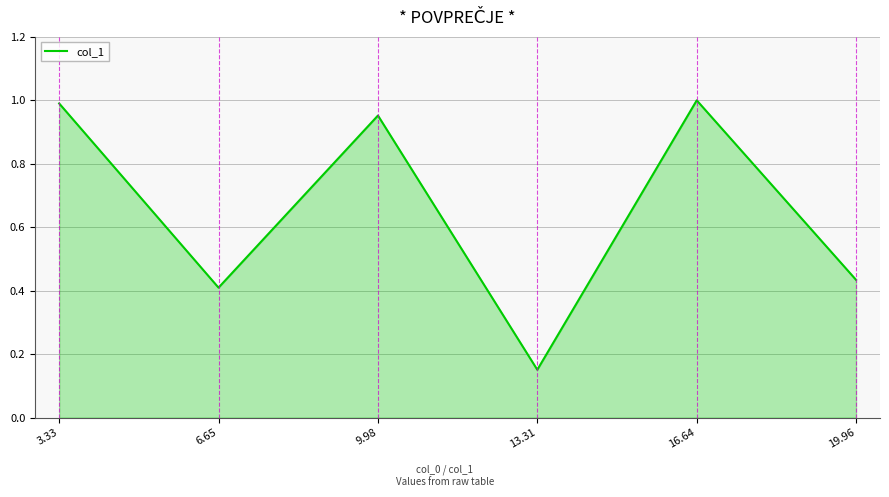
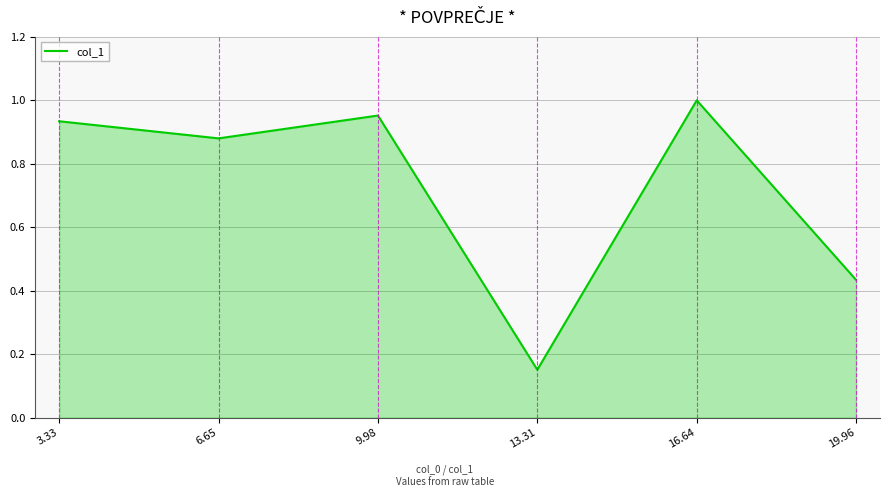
  {
-   "3.33": 0.99,
-   "6.65": 0.41,
+   "3.33": 0.93,
+   "6.65": 0.88,
    "9.98": 0.95,
    "13.31": 0.15,
    "16.64": 1.00,
    "19.96": 0.43
  }
